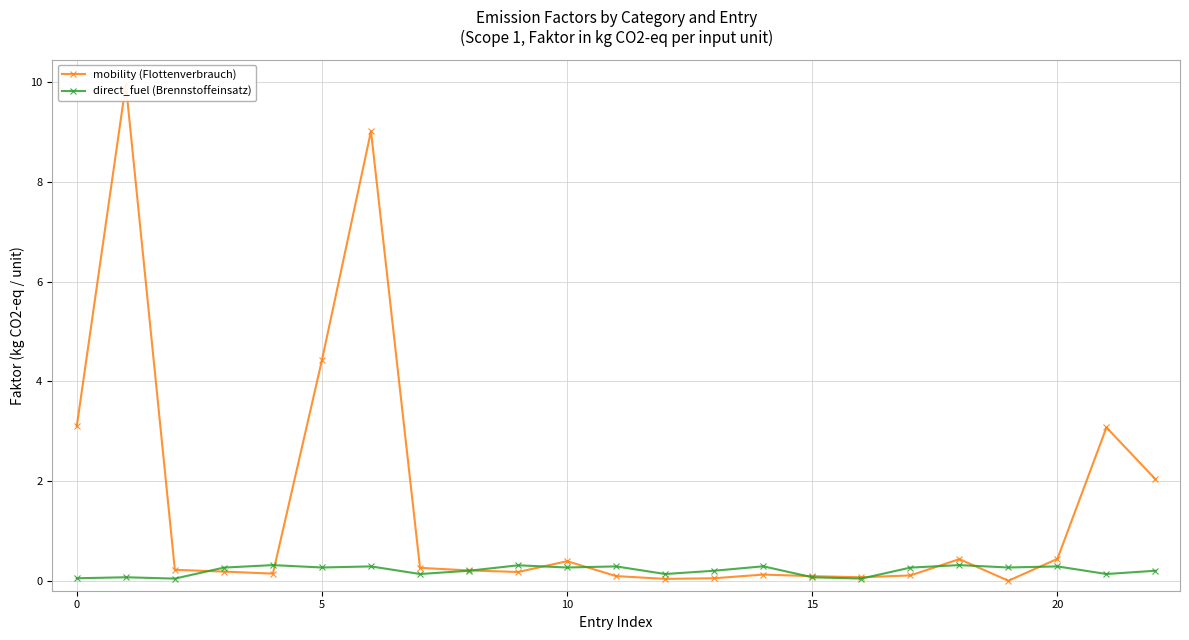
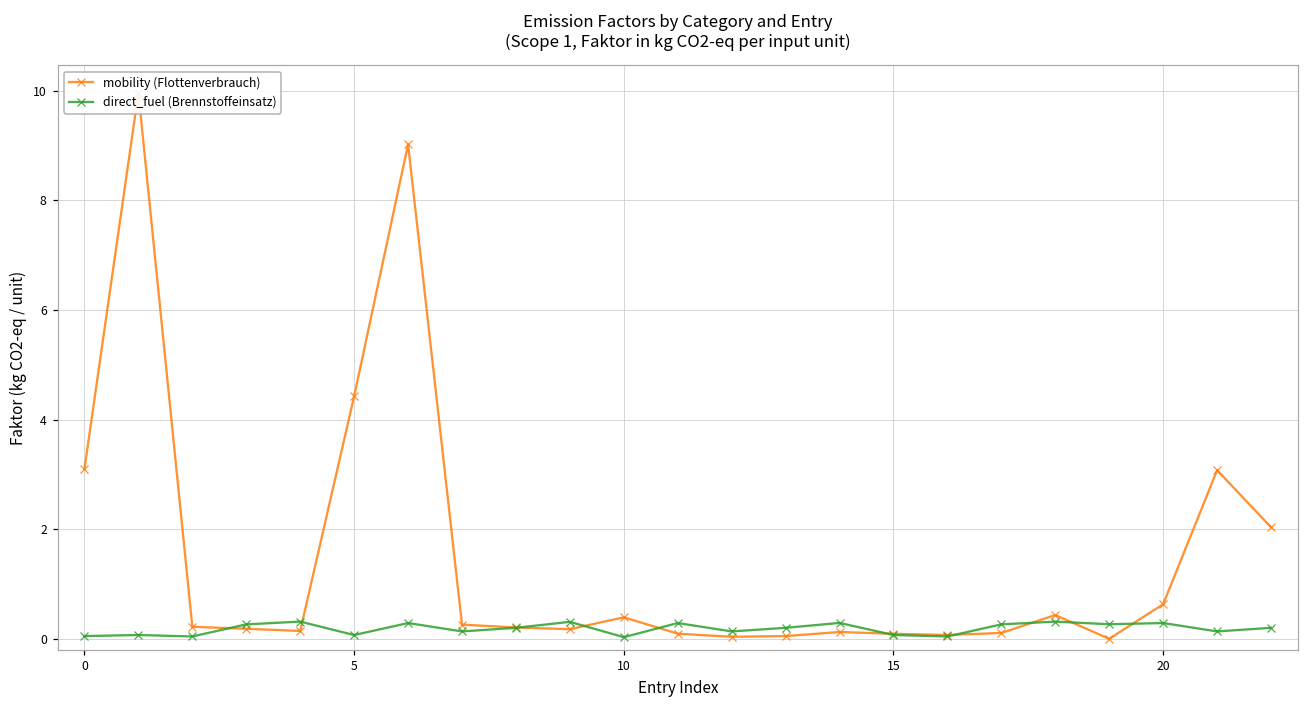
  {
    "mobility (Flottenverbrauch)": {
      "0": 3.1,
      "5": 4.4,
      "10": 0.4,
-     "20": 0.4
+     "20": 0.6
    },
    "direct_fuel (Brennstoffeinsatz)": {
      "0": 0.1,
-     "5": 0.3,
-     "10": 0.3,
+     "5": 0.1,
+     "10": 0.0,
      "20": 0.3
    }
  }
